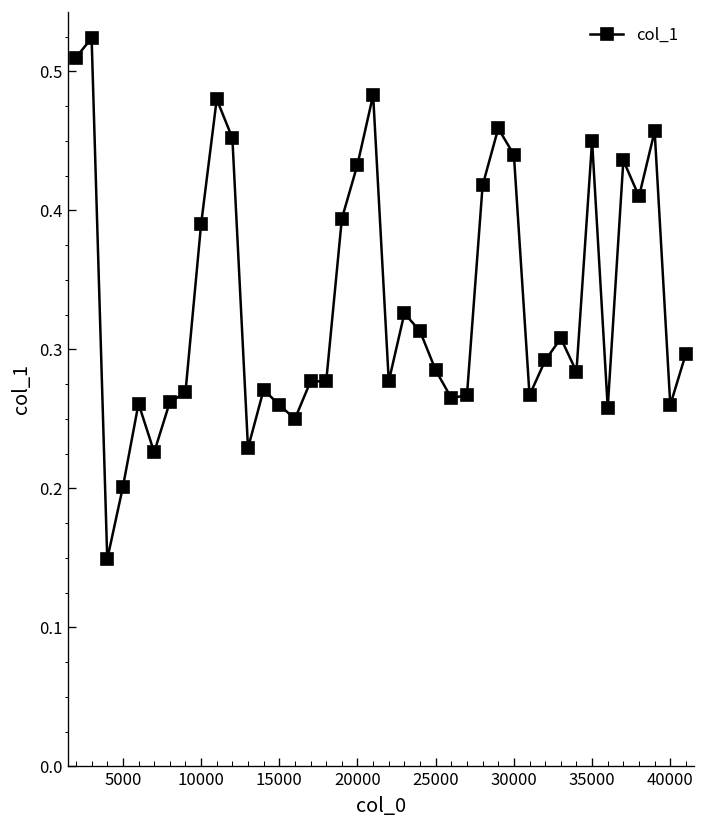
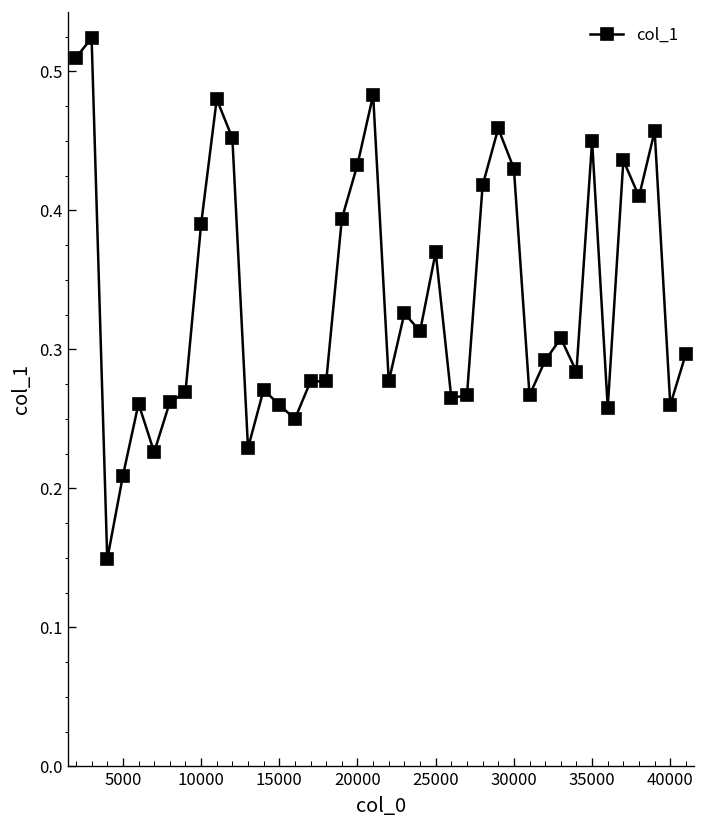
  {
-   "5000": 0.201,
+   "5000": 0.209,
    "10000": 0.390,
    "15000": 0.260,
    "20000": 0.433,
-   "25000": 0.285,
-   "30000": 0.44,
+   "25000": 0.370,
+   "30000": 0.43,
    "35000": 0.450,
    "40000": 0.260
  }
